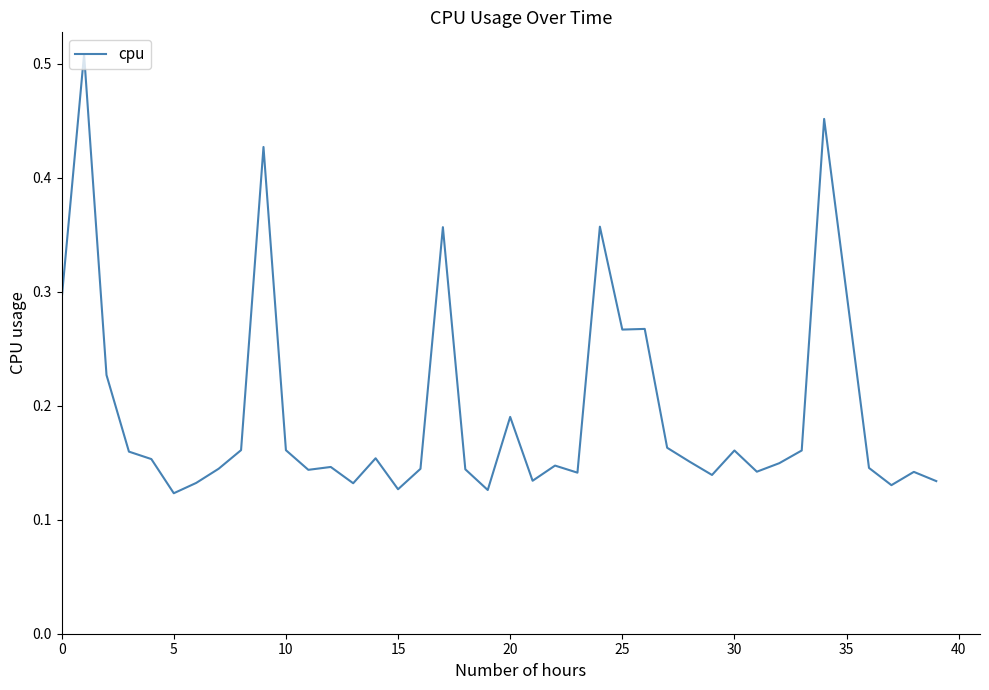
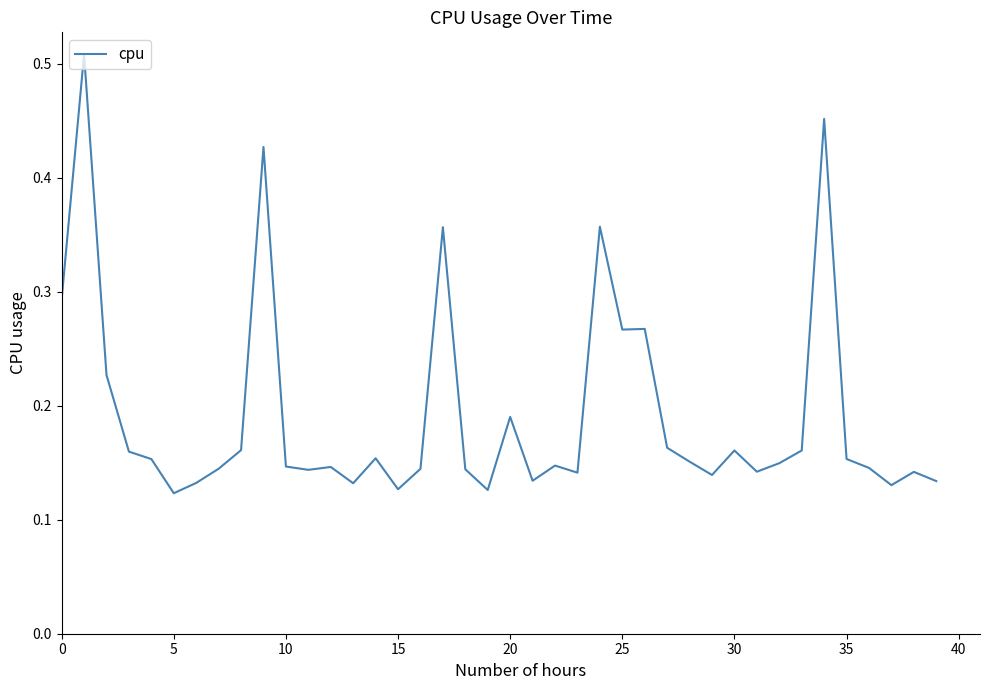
  {
    "0": 0.293,
    "5": 0.123,
-   "10": 0.161,
+   "10": 0.147,
    "15": 0.127,
    "20": 0.190,
    "25": 0.267,
    "30": 0.161,
-   "35": 0.299
+   "35": 0.153
  }
